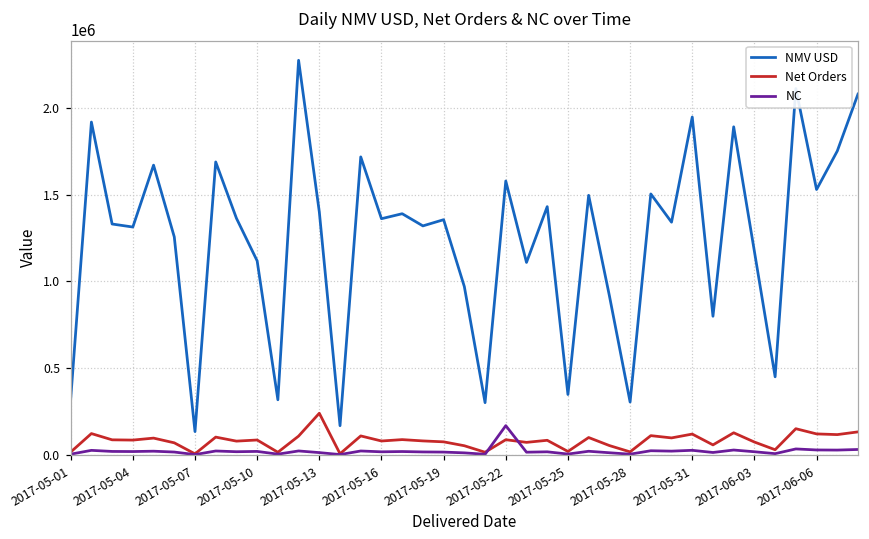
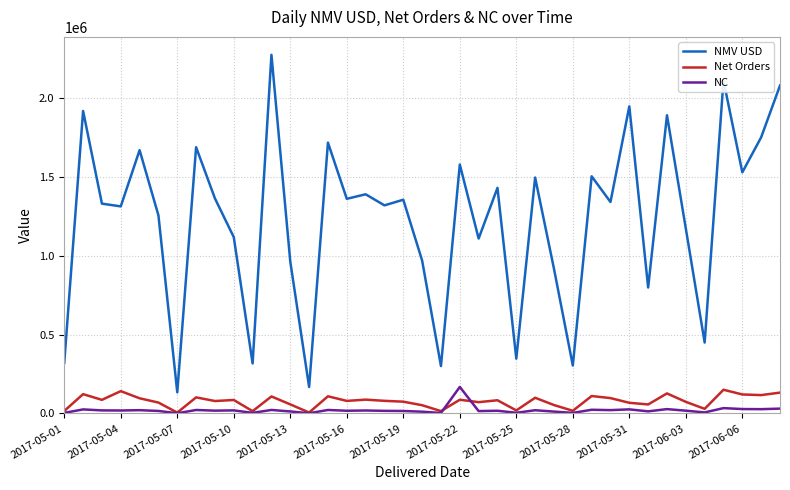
  {
    "NMV USD": {
      "2017-05-01": 320000,
      "2017-05-04": 1310000,
      "2017-05-07": 130000,
      "2017-05-10": 1120000,
-     "2017-05-13": 1400000,
+     "2017-05-13": 960000,
      "2017-05-16": 1360000,
      "2017-05-19": 1360000,
      "2017-05-22": 1580000,
      "2017-05-25": 350000,
      "2017-05-28": 300000,
      "2017-05-31": 1950000,
      "2017-06-03": 1170000,
      "2017-06-06": 1530000
    },
    "Net Orders": {
-     "2017-05-04": 90000,
+     "2017-05-04": 140000,
      "2017-05-10": 90000,
-     "2017-05-13": 240000,
+     "2017-05-13": 60000,
      "2017-05-16": 80000,
      "2017-05-19": 70000,
      "2017-05-22": 90000,
-     "2017-05-31": 120000,
+     "2017-05-31": 70000,
      "2017-06-03": 70000,
      "2017-06-06": 120000
    },
    "NC": {
      "2017-05-04": 20000,
      "2017-05-10": 20000,
      "2017-05-13": 10000,
      "2017-05-16": 20000,
      "2017-05-19": 20000,
      "2017-05-22": 170000,
      "2017-05-31": 30000,
      "2017-06-03": 20000,
      "2017-06-06": 30000
    }
  }
